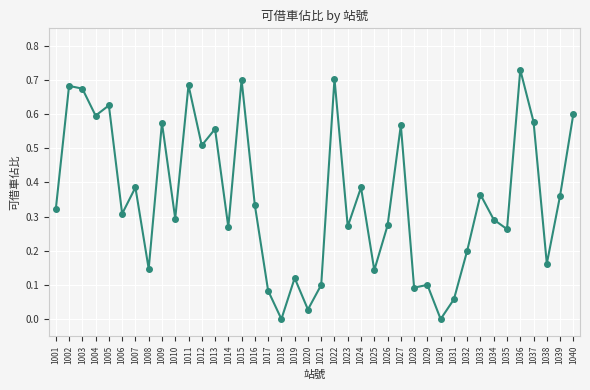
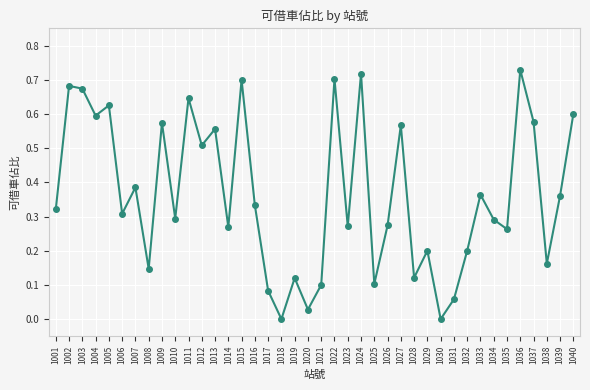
  {
    "1001": 0.32,
    "1002": 0.68,
    "1003": 0.67,
    "1004": 0.60,
    "1005": 0.63,
    "1006": 0.31,
    "1007": 0.39,
    "1008": 0.15,
    "1009": 0.57,
    "1010": 0.29,
-   "1011": 0.68,
+   "1011": 0.65,
    "1012": 0.51,
    "1013": 0.56,
    "1014": 0.27,
    "1015": 0.70,
    "1016": 0.33,
    "1017": 0.08,
    "1018": 0.00,
    "1019": 0.12,
    "1020": 0.03,
    "1021": 0.10,
    "1022": 0.70,
    "1023": 0.27,
-   "1024": 0.39,
-   "1025": 0.14,
+   "1024": 0.72,
+   "1025": 0.10,
    "1026": 0.27,
    "1027": 0.57,
-   "1028": 0.09,
-   "1029": 0.1,
+   "1028": 0.12,
+   "1029": 0.2,
    "1030": 0.00,
    "1031": 0.06,
    "1032": 0.20,
    "1033": 0.36,
    "1034": 0.29,
    "1035": 0.26,
    "1036": 0.73,
    "1037": 0.58,
    "1038": 0.16,
    "1039": 0.36,
    "1040": 0.60
  }
